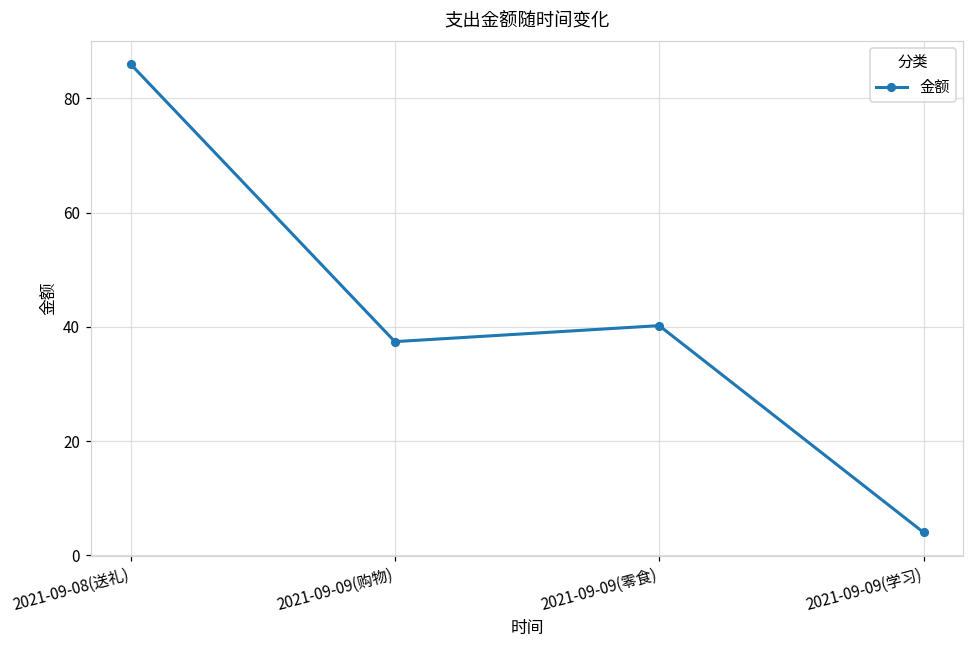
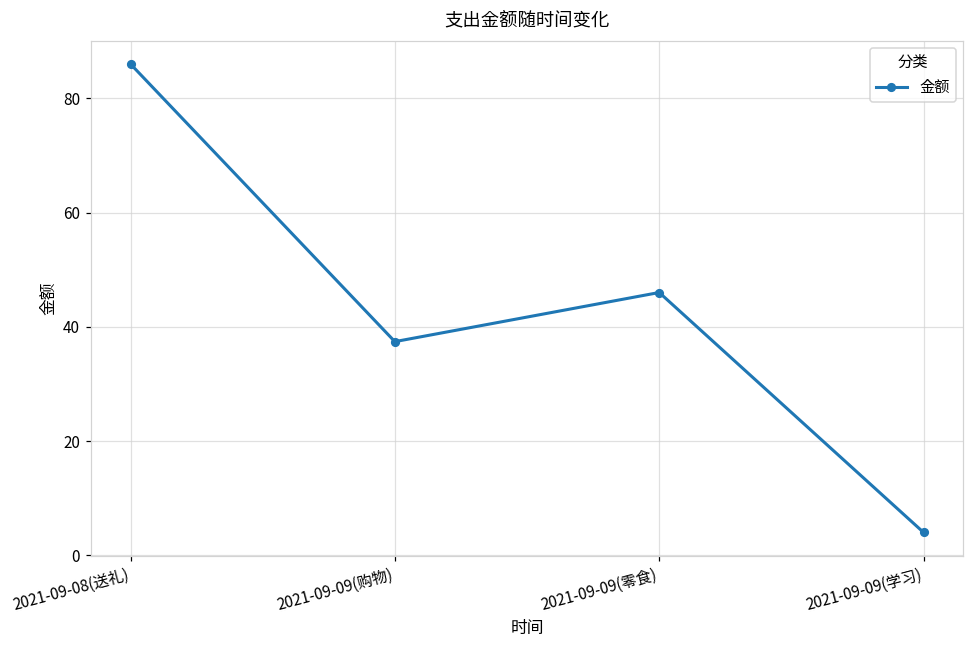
  {
    "2021-09-08(送礼)": 86,
    "2021-09-09(购物)": 37,
-   "2021-09-09(零食)": 40,
+   "2021-09-09(零食)": 46,
    "2021-09-09(学习)": 4
  }
